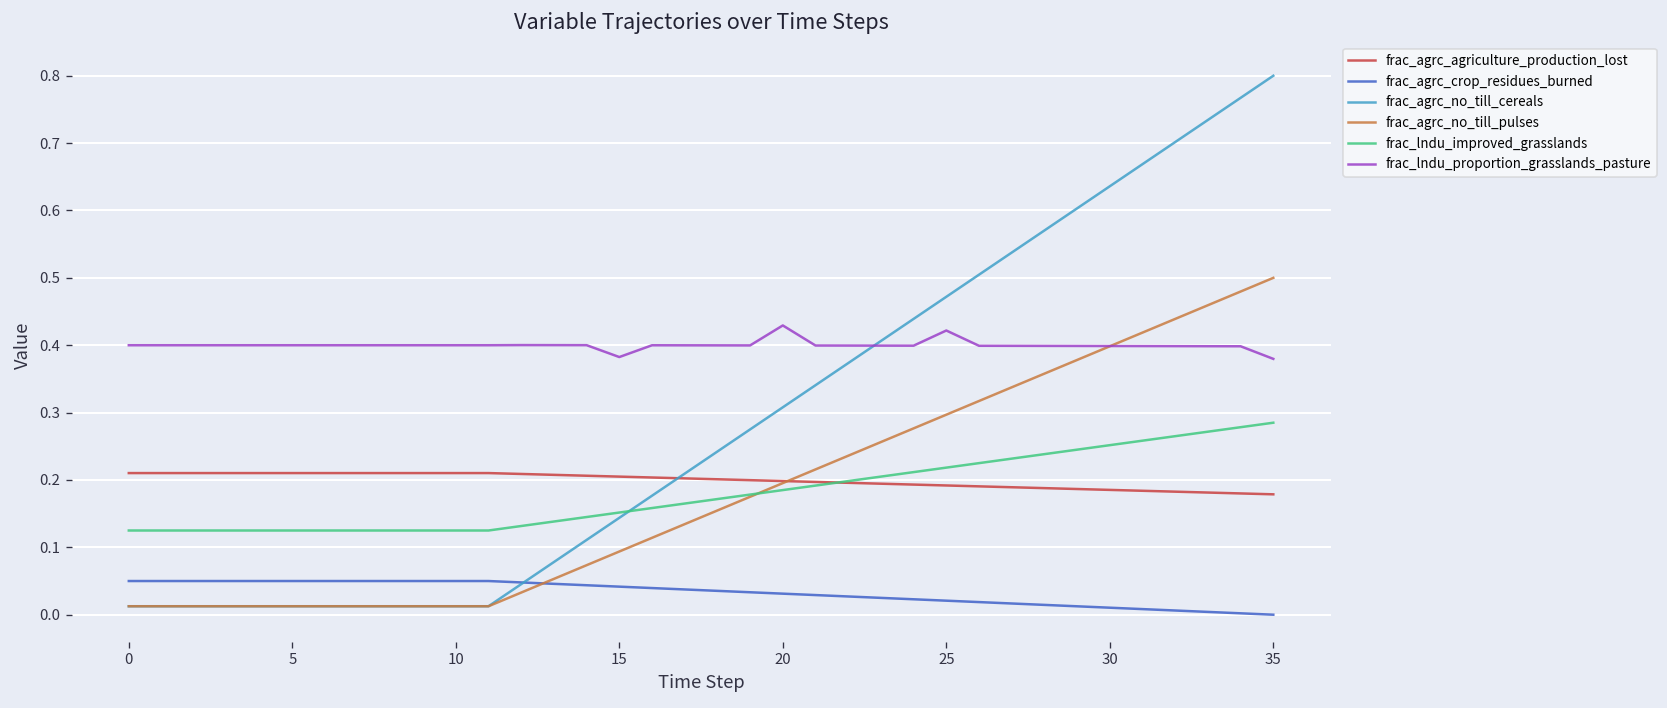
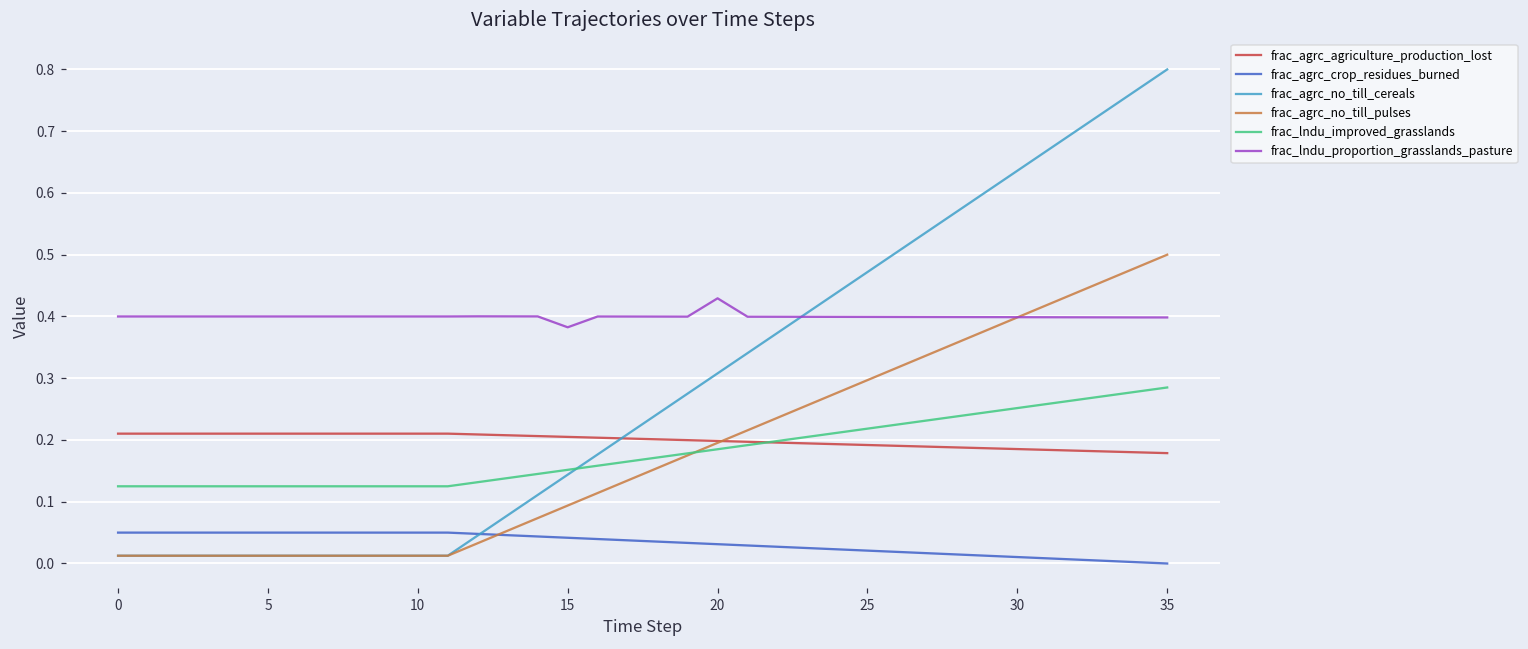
  {
    "frac_agrc_crop_residues_burned": {
      "0": 0.05,
      "5": 0.05,
      "10": 0.05,
      "15": 0.04,
      "20": 0.03,
      "25": 0.02,
      "30": 0.01,
      "35": 0.00
    },
    "frac_agrc_no_till_cereals": {
      "15": 0.14,
      "20": 0.31,
      "25": 0.47,
      "30": 0.64,
      "35": 0.80
    },
    "frac_lndu_improved_grasslands": {
      "0": 0.13,
      "5": 0.13,
      "10": 0.13,
      "15": 0.15,
      "20": 0.19,
      "25": 0.22,
      "30": 0.25,
      "35": 0.29
    },
    "frac_lndu_proportion_grasslands_pasture": {
      "0": 0.40,
      "5": 0.40,
      "10": 0.40,
      "15": 0.38,
      "20": 0.43,
-     "25": 0.42,
-     "35": 0.38
+     "25": 0.40,
+     "35": 0.40
    }
  }
